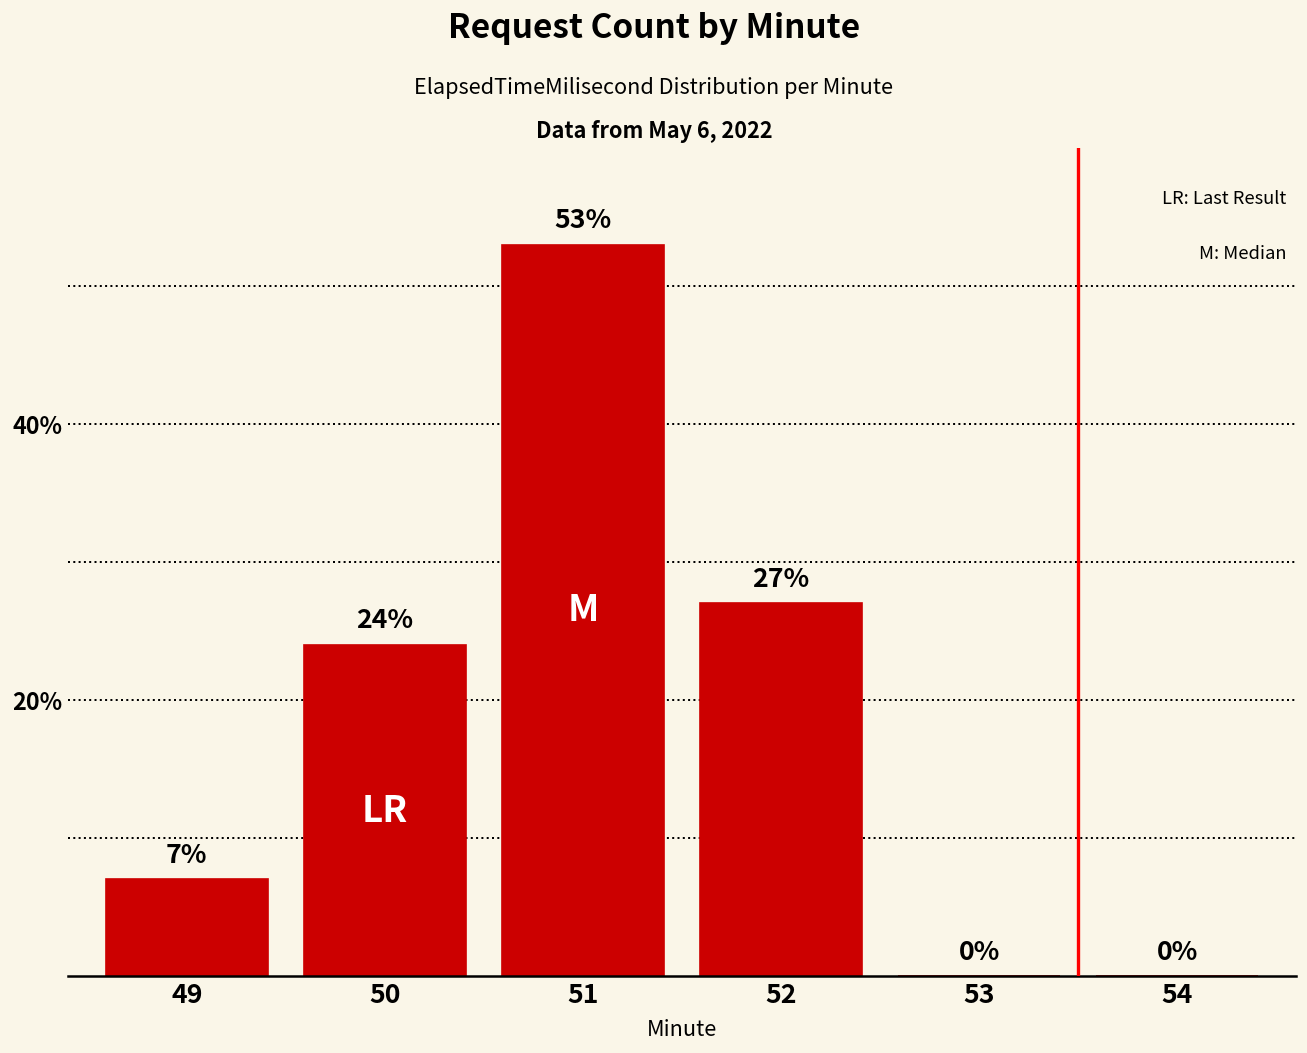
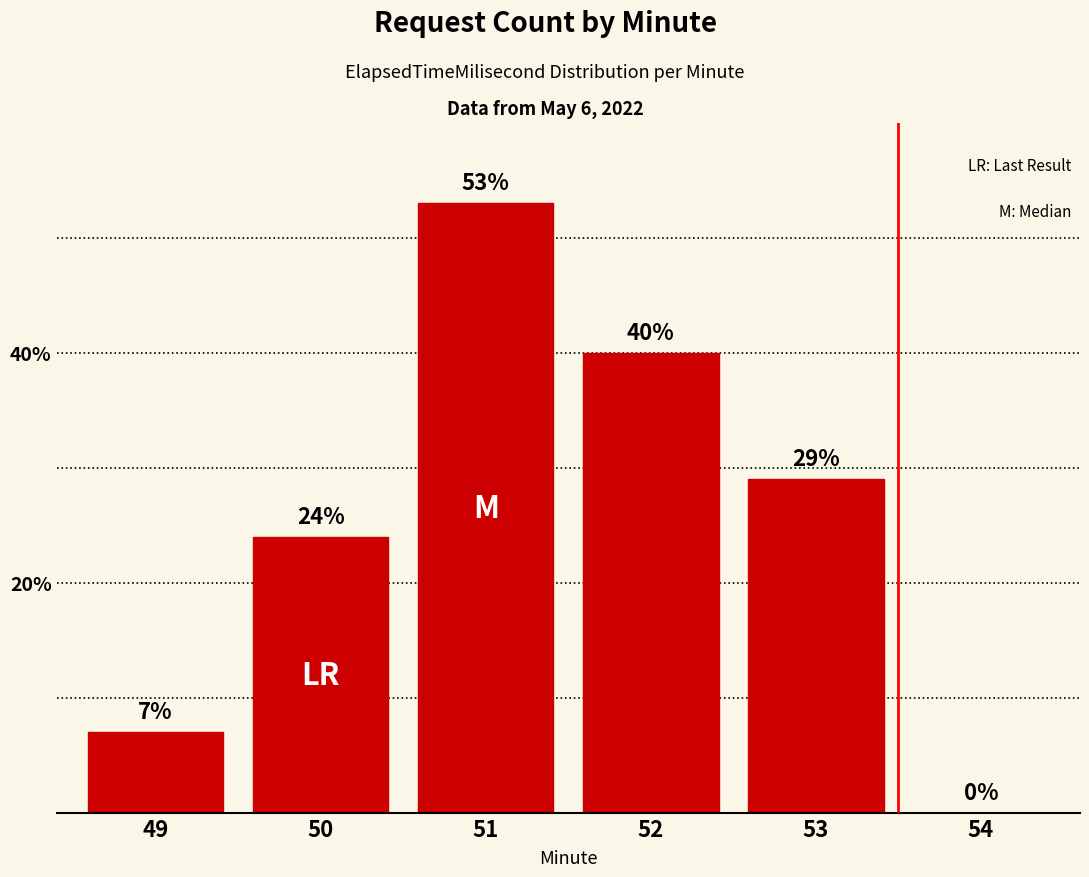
  {
    "49": "7%",
    "50": "24%",
    "51": "53%",
-   "52": "27%",
-   "53": "0%",
+   "52": "40%",
+   "53": "29%",
    "54": "0%"
  }
